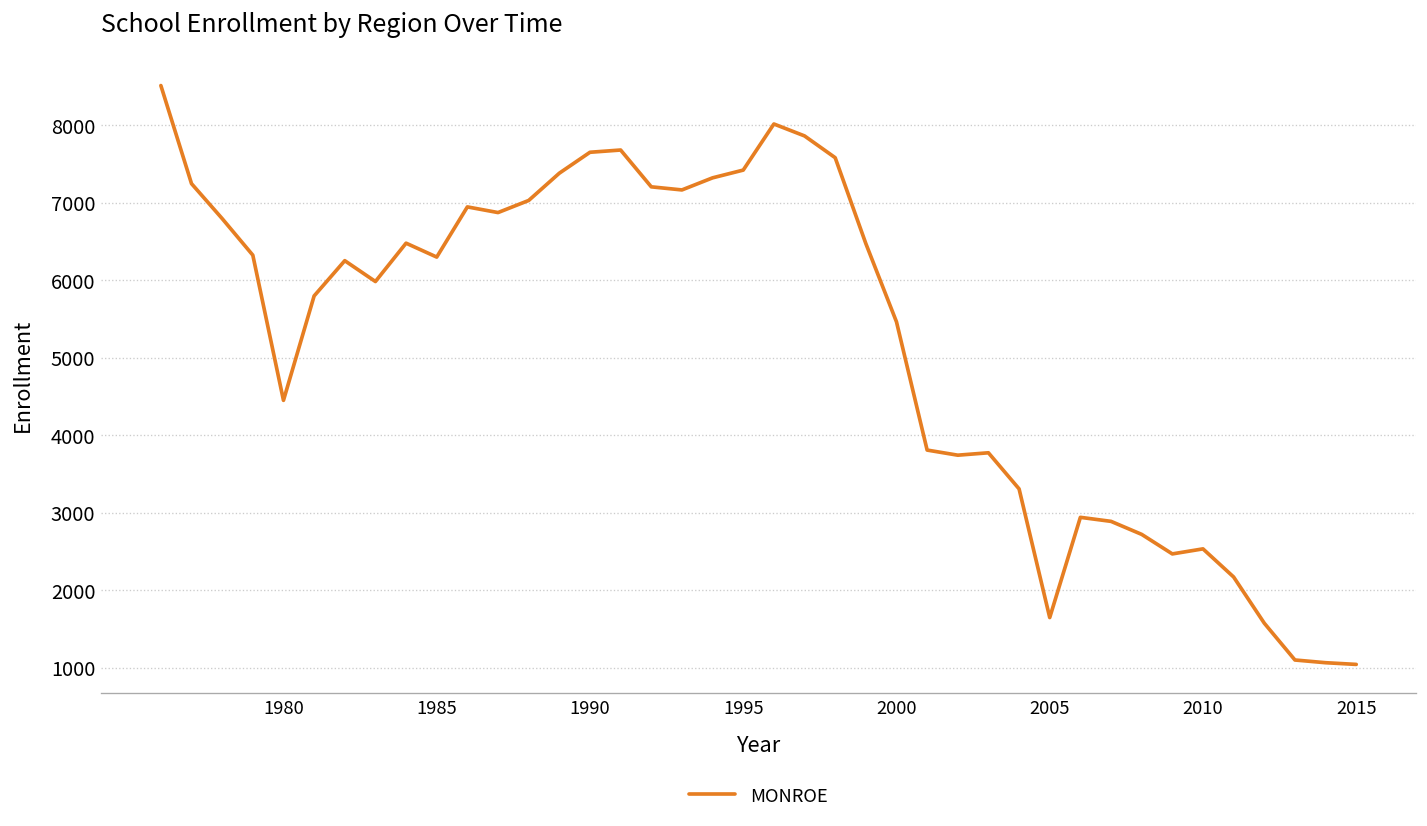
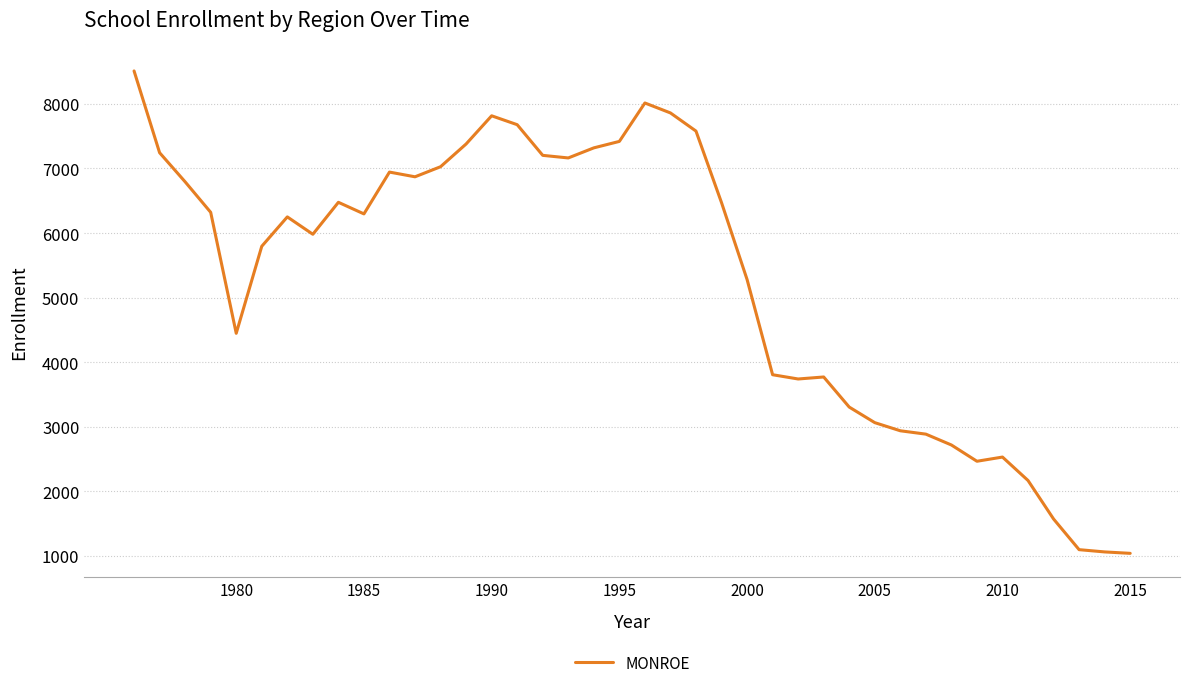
  {
    "1980": 4400,
    "1985": 6300,
-   "1990": 7600,
+   "1990": 7800,
    "1995": 7400,
-   "2000": 5500,
-   "2005": 1600,
+   "2000": 5300,
+   "2005": 3100,
    "2010": 2500,
    "2015": 1000
  }
